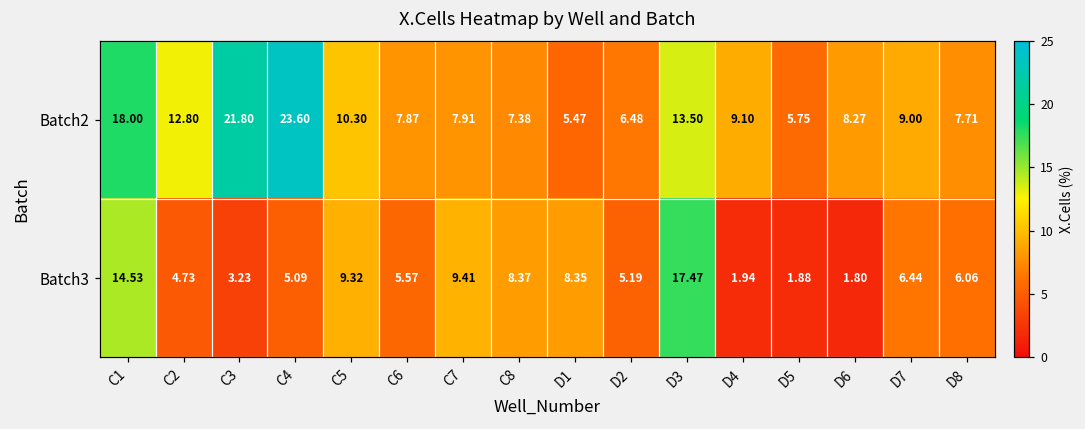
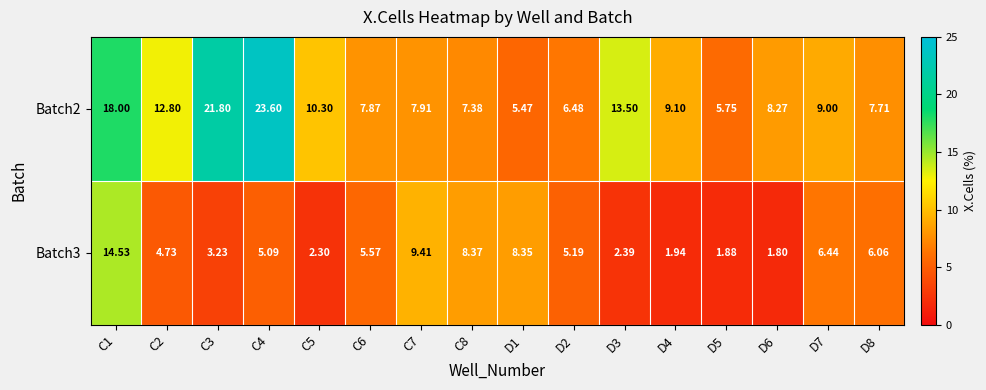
  {
    "Batch2": {
      "C1": 18.00,
      "C2": 12.80,
      "C3": 21.80,
      "C4": 23.60,
      "C5": 10.30,
      "C6": 7.87,
      "C7": 7.91,
      "C8": 7.38,
      "D1": 5.47,
      "D2": 6.48,
      "D3": 13.50,
      "D4": 9.10,
      "D5": 5.75,
      "D6": 8.27,
      "D7": 9.00,
      "D8": 7.71
    },
    "Batch3": {
      "C1": 14.53,
      "C2": 4.73,
      "C3": 3.23,
      "C4": 5.09,
-     "C5": 9.32,
+     "C5": 2.30,
      "C6": 5.57,
      "C7": 9.41,
      "C8": 8.37,
      "D1": 8.35,
      "D2": 5.19,
-     "D3": 17.47,
+     "D3": 2.39,
      "D4": 1.94,
      "D5": 1.88,
      "D6": 1.80,
      "D7": 6.44,
      "D8": 6.06
    }
  }
